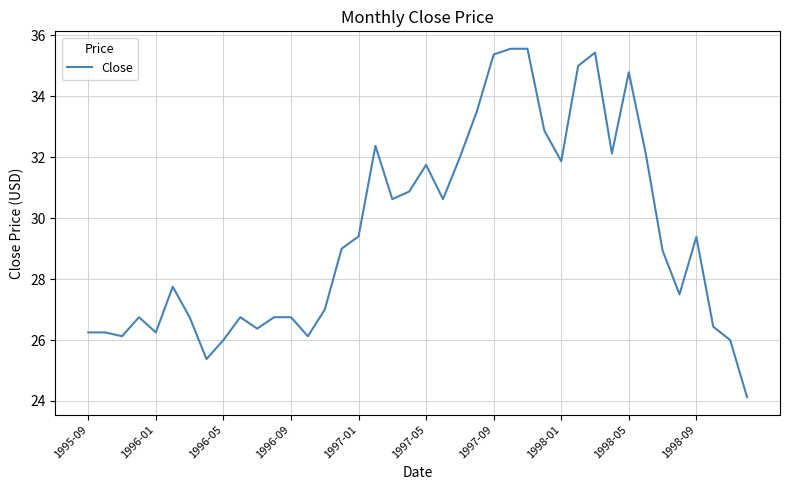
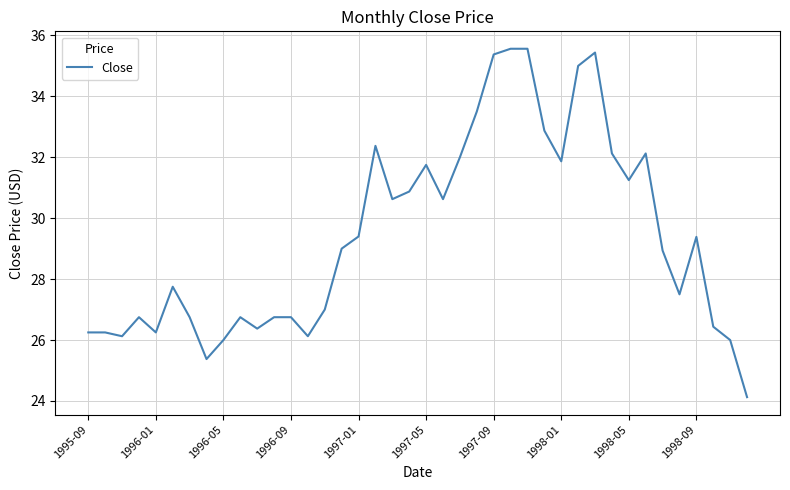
  {
    "1995-09": 26.3,
    "1996-01": 26.3,
    "1996-05": 26.0,
    "1996-09": 26.8,
    "1997-01": 29.4,
    "1997-05": 31.8,
    "1997-09": 35.4,
    "1998-01": 31.9,
-   "1998-05": 34.8,
+   "1998-05": 31.3,
    "1998-09": 29.4
  }
